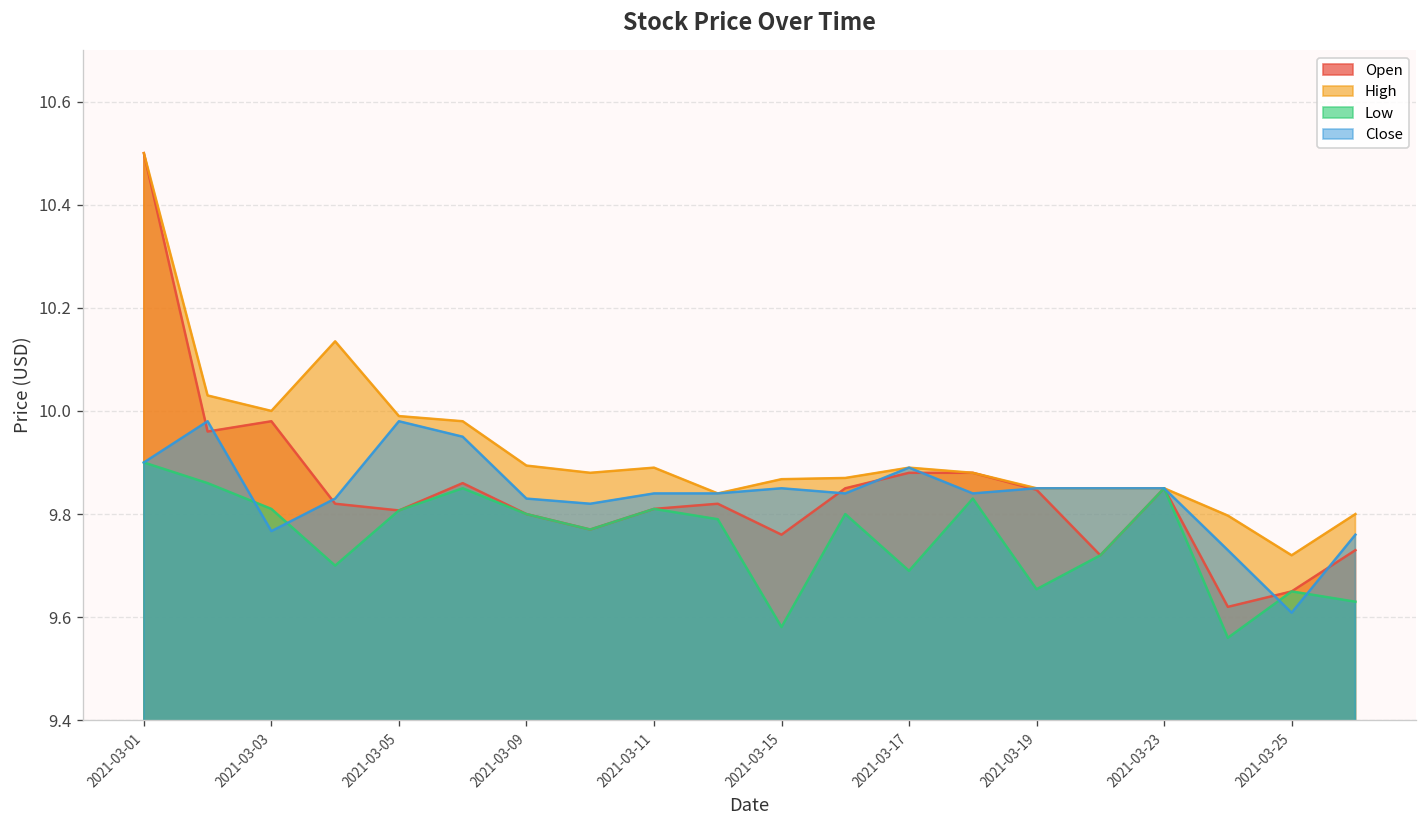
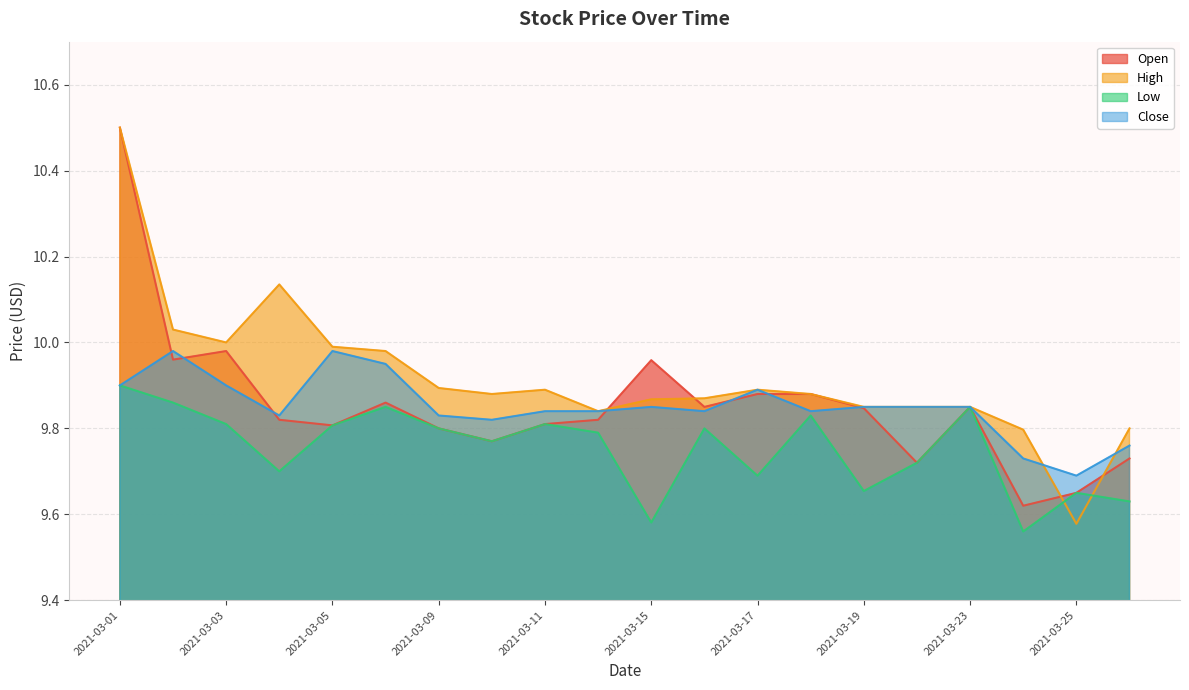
  {
    "Open": {
      "2021-03-03": 9.98,
-     "2021-03-15": 9.76,
+     "2021-03-15": 9.96,
      "2021-03-17": 9.88
    },
    "High": {
      "2021-03-03": 10.00,
      "2021-03-05": 9.99,
      "2021-03-09": 9.89,
      "2021-03-11": 9.89,
      "2021-03-15": 9.87,
-     "2021-03-25": 9.72
+     "2021-03-25": 9.58
    },
    "Low": {
      "2021-03-03": 9.81,
      "2021-03-15": 9.58,
      "2021-03-17": 9.69,
      "2021-03-19": 9.65
    },
    "Close": {
-     "2021-03-03": 9.77,
+     "2021-03-03": 9.90,
      "2021-03-05": 9.98,
      "2021-03-09": 9.83,
      "2021-03-11": 9.84,
      "2021-03-15": 9.85,
-     "2021-03-25": 9.61
+     "2021-03-25": 9.69
    }
  }
